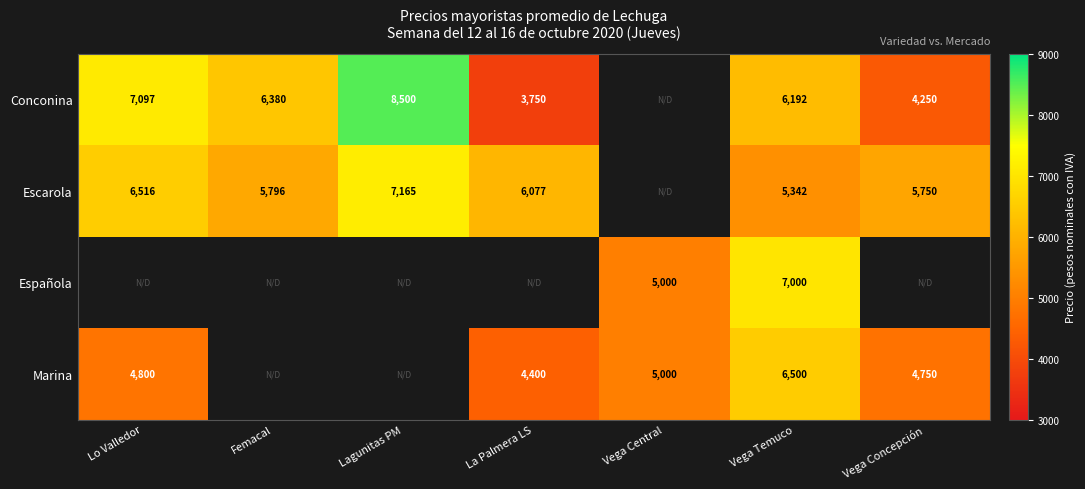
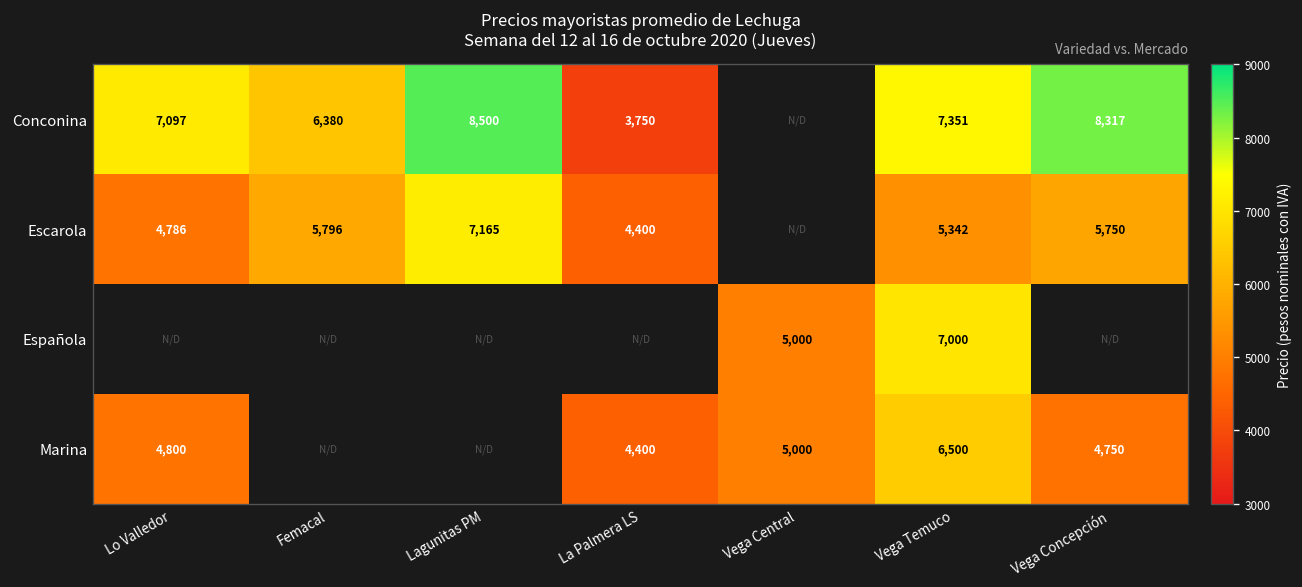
  {
    "Conconina": {
      "Lo Valledor": "7,097",
      "Femacal": "6,380",
      "Lagunitas PM": "8,500",
      "La Palmera LS": "3,750",
-     "Vega Temuco": "6,192",
-     "Vega Concepción": "4,250"
+     "Vega Temuco": "7,351",
+     "Vega Concepción": "8,317"
    },
    "Escarola": {
-     "Lo Valledor": "6,516",
+     "Lo Valledor": "4,786",
      "Femacal": "5,796",
      "Lagunitas PM": "7,165",
-     "La Palmera LS": "6,077",
+     "La Palmera LS": "4,400",
      "Vega Temuco": "5,342",
      "Vega Concepción": "5,750"
    },
    "Española": {
      "Vega Central": "5,000",
      "Vega Temuco": "7,000"
    },
    "Marina": {
      "Lo Valledor": "4,800",
      "La Palmera LS": "4,400",
      "Vega Central": "5,000",
      "Vega Temuco": "6,500",
      "Vega Concepción": "4,750"
    }
  }
